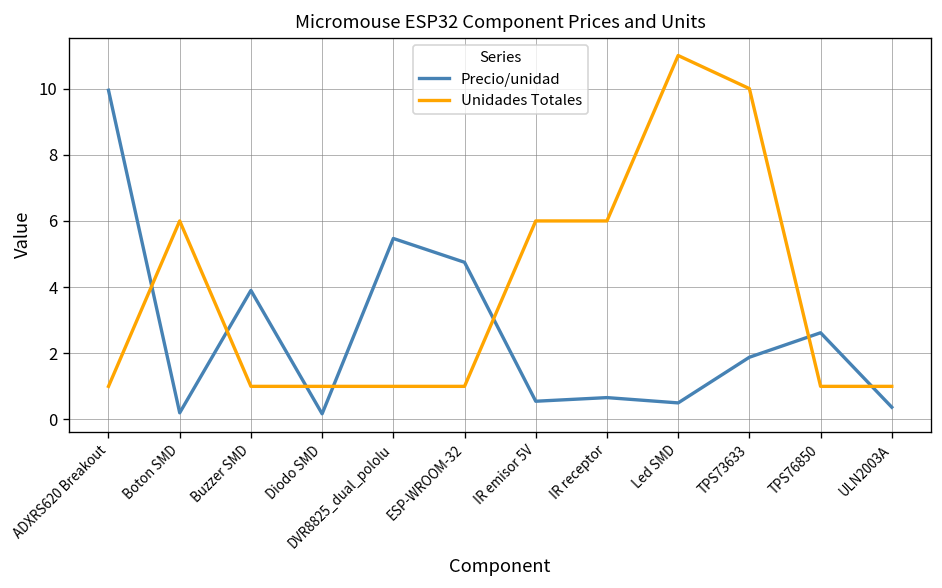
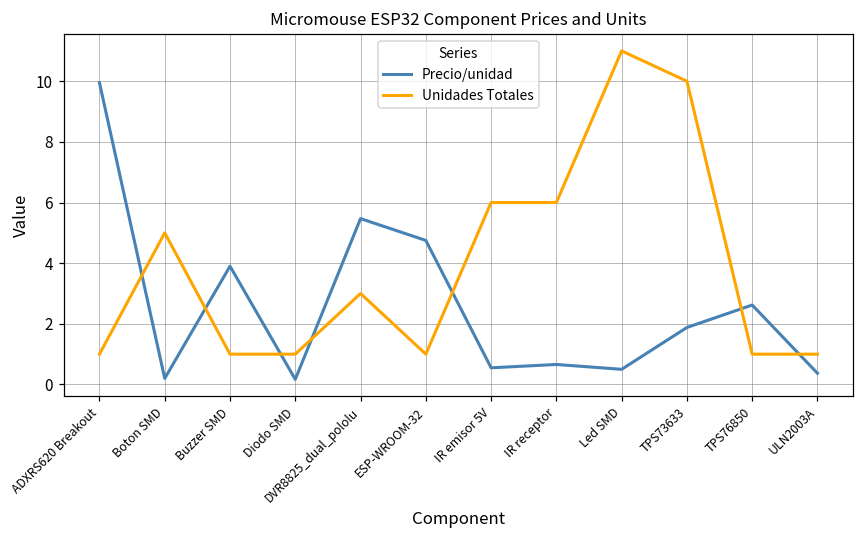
  {
    "Precio/unidad": {
      "ADXRS620 Breakout": 10,
      "Boton SMD": 0.2,
      "Buzzer SMD": 3.9,
      "Diodo SMD": 0.2,
      "DVR8825_dual_pololu": 5.5,
      "ESP-WROOM-32": 4.8,
      "IR emisor 5V": 0.6,
      "IR receptor": 0.7,
      "Led SMD": 0.5,
      "TPS73633": 1.9,
      "TPS76850": 2.6,
      "ULN2003A": 0.4
    },
    "Unidades Totales": {
      "ADXRS620 Breakout": 1,
-     "Boton SMD": 6,
+     "Boton SMD": 5,
      "Buzzer SMD": 1,
      "Diodo SMD": 1,
-     "DVR8825_dual_pololu": 1,
+     "DVR8825_dual_pololu": 3,
      "ESP-WROOM-32": 1,
      "IR emisor 5V": 6,
      "IR receptor": 6,
      "Led SMD": 11,
      "TPS73633": 10,
      "TPS76850": 1,
      "ULN2003A": 1
    }
  }
